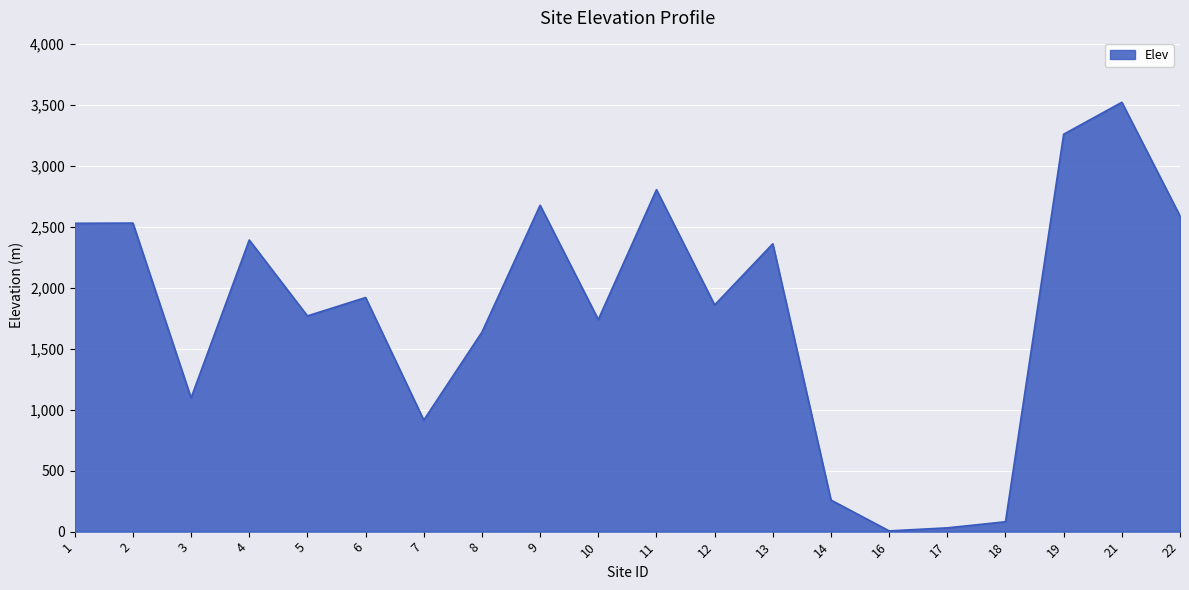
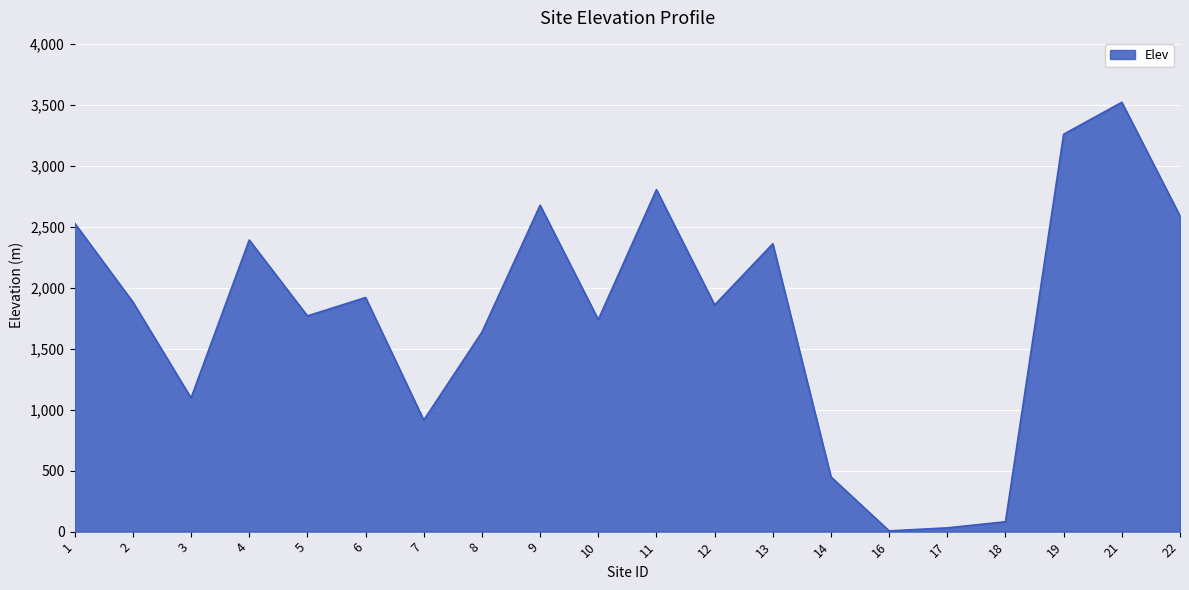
  {
    "1": "2,530",
-   "2": "2,530",
+   "2": "1,880",
    "3": "1,100",
    "4": "2,390",
    "5": "1,770",
    "6": "1,920",
    "7": "920",
    "8": "1,640",
    "9": "2,680",
    "10": "1,740",
    "11": "2,810",
    "12": "1,860",
    "13": "2,360",
-   "14": "260",
+   "14": "450",
    "16": "10",
    "17": "30",
    "18": "80",
    "19": "3,260",
    "21": "3,520",
    "22": "2,590"
  }
